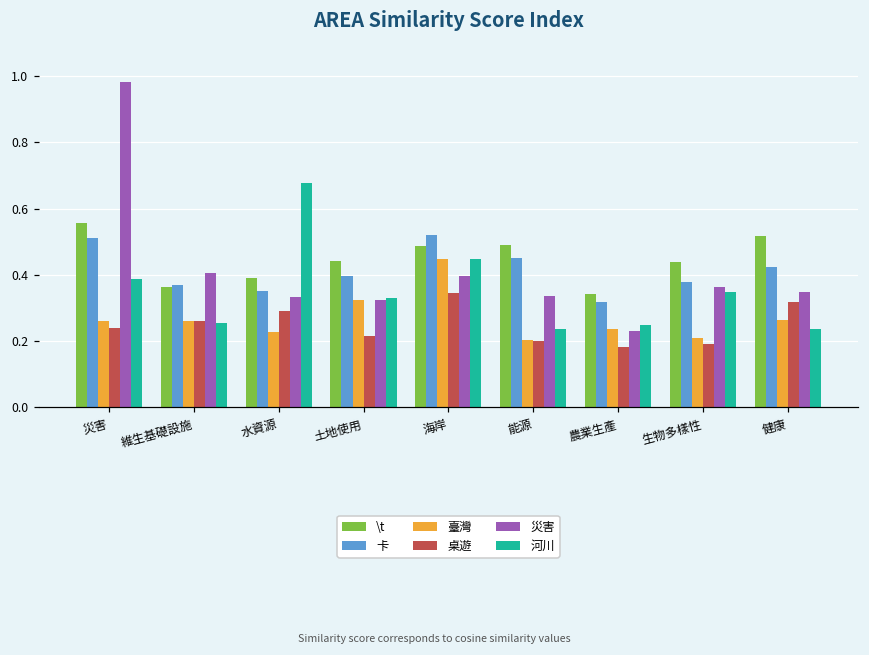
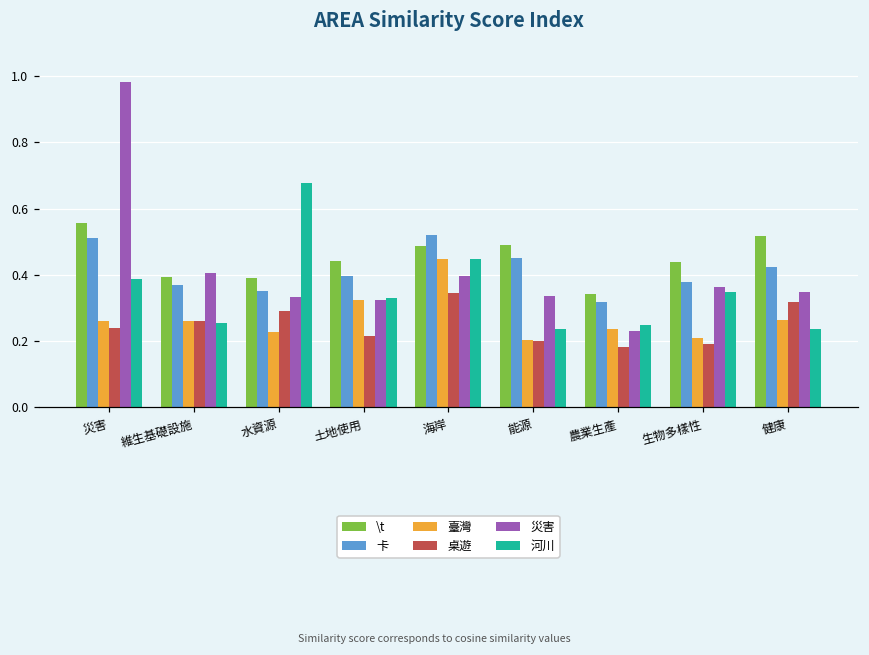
  {
    "\\t": {
      "災害": 0.56,
-     "維生基礎設施": 0.36,
+     "維生基礎設施": 0.39,
      "水資源": 0.39,
      "土地使用": 0.44,
      "海岸": 0.49,
      "能源": 0.49,
      "農業生產": 0.34,
      "生物多樣性": 0.44,
      "健康": 0.52
    },
    "卡": {
      "災害": 0.51,
      "維生基礎設施": 0.37,
      "水資源": 0.35,
      "土地使用": 0.40,
      "海岸": 0.52,
      "能源": 0.45,
      "農業生產": 0.32,
      "生物多樣性": 0.38,
      "健康": 0.42
    },
    "臺灣": {
      "災害": 0.26,
      "維生基礎設施": 0.26,
      "水資源": 0.23,
      "土地使用": 0.32,
      "海岸": 0.45,
      "能源": 0.20,
      "農業生產": 0.24,
      "生物多樣性": 0.21,
      "健康": 0.26
    },
    "桌遊": {
      "災害": 0.24,
      "維生基礎設施": 0.26,
      "水資源": 0.29,
      "土地使用": 0.22,
      "海岸": 0.34,
      "能源": 0.20,
      "農業生產": 0.18,
      "生物多樣性": 0.19,
      "健康": 0.32
    },
    "災害": {
      "災害": 0.98,
      "維生基礎設施": 0.41,
      "水資源": 0.33,
      "土地使用": 0.32,
      "海岸": 0.40,
      "能源": 0.34,
      "農業生產": 0.23,
      "生物多樣性": 0.36,
      "健康": 0.35
    },
    "河川": {
      "災害": 0.39,
      "維生基礎設施": 0.25,
      "水資源": 0.68,
      "土地使用": 0.33,
      "海岸": 0.45,
      "能源": 0.24,
      "農業生產": 0.25,
      "生物多樣性": 0.35,
      "健康": 0.24
    }
  }
